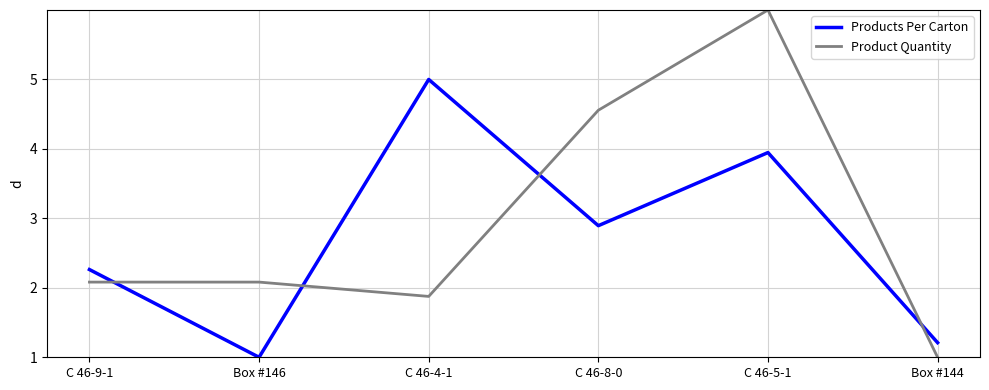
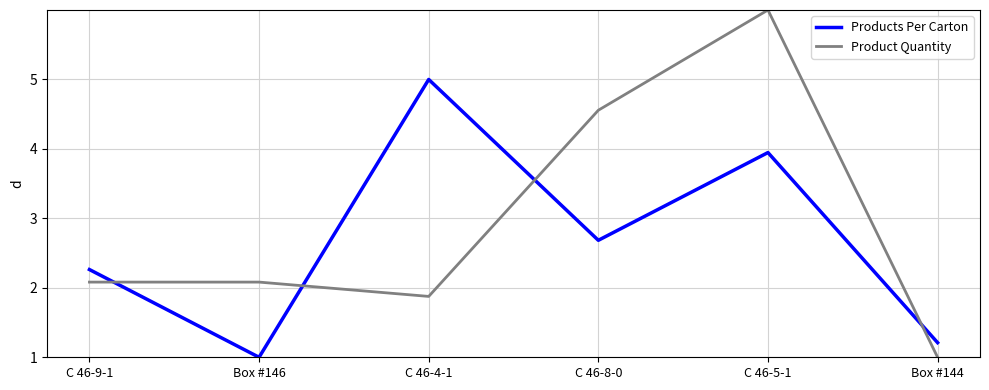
  {
    "Products Per Carton": {
      "C 46-9-1": 2.3,
      "Box #146": 1.0,
      "C 46-4-1": 5.0,
-     "C 46-8-0": 2.9,
+     "C 46-8-0": 2.7,
      "C 46-5-1": 3.9,
      "Box #144": 1.2
    },
    "Product Quantity": {
      "C 46-9-1": 2.1,
      "Box #146": 2.1,
      "C 46-4-1": 1.9,
      "C 46-8-0": 4.6,
      "C 46-5-1": 6.0,
      "Box #144": 1.0
    }
  }
